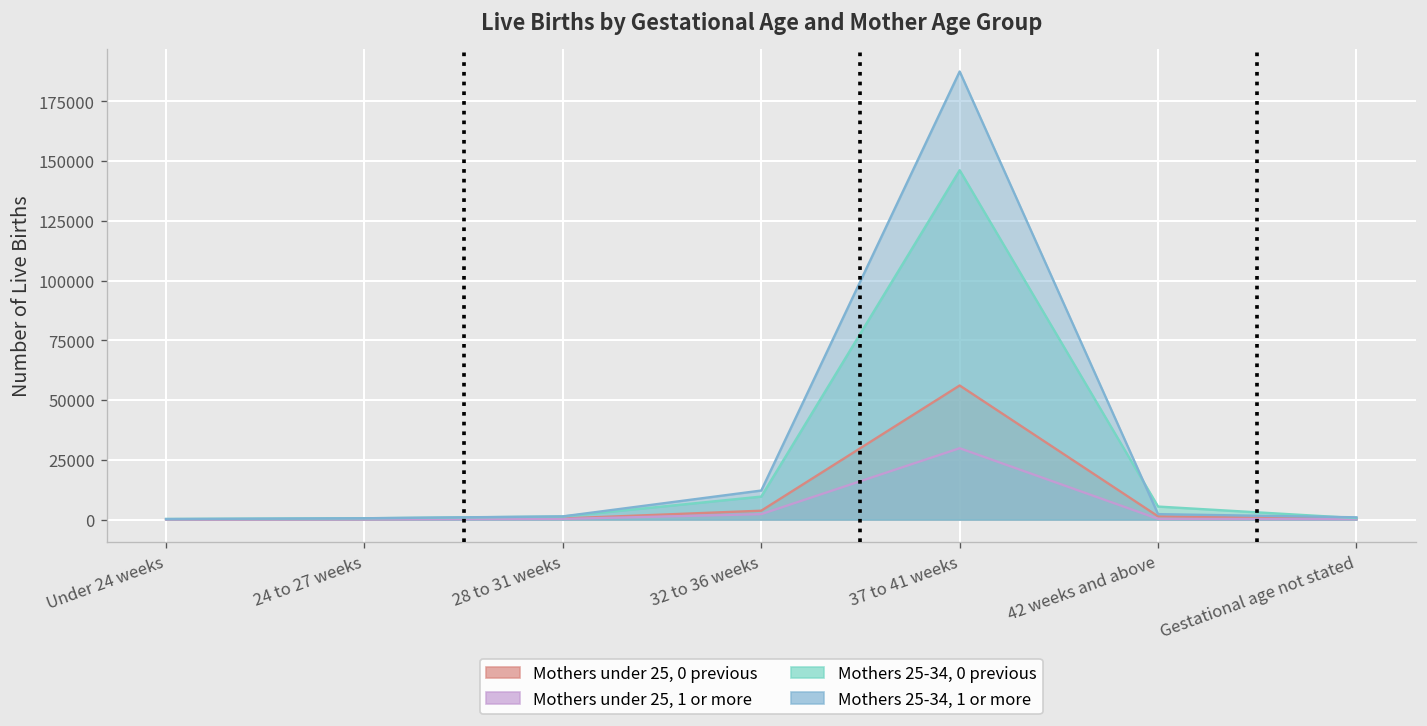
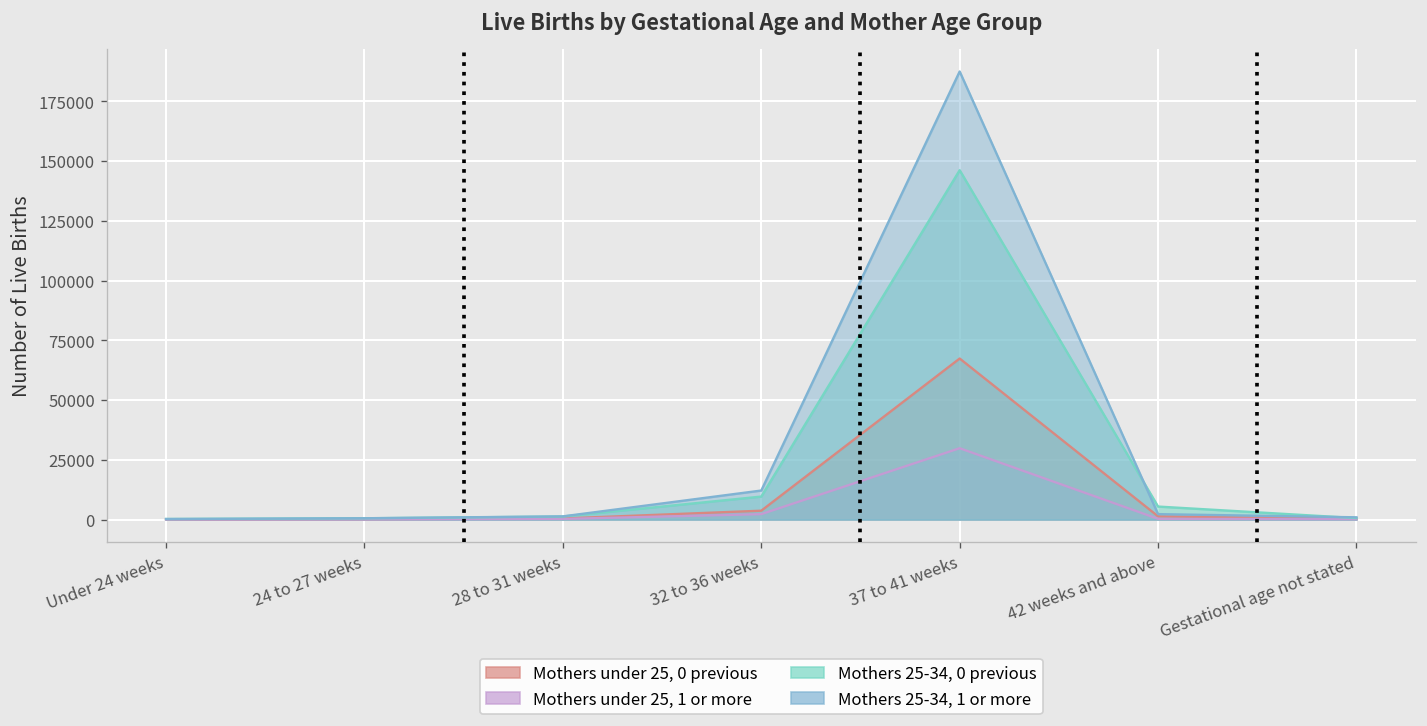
  {
    "Mothers under 25, 0 previous": {
      "32 to 36 weeks": 4000,
-     "37 to 41 weeks": 56000
+     "37 to 41 weeks": 67000
    }
  }
